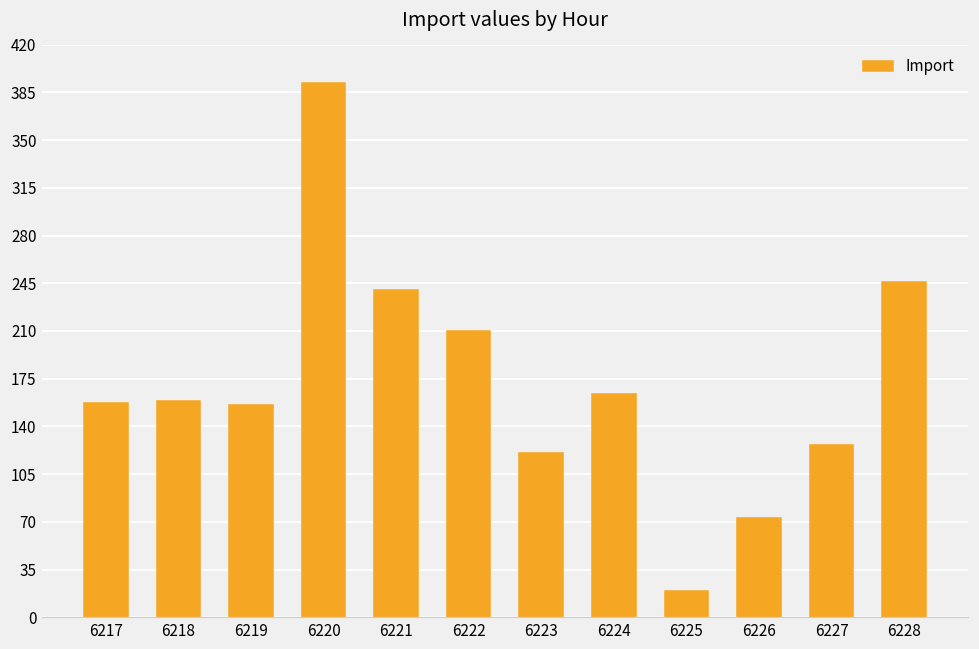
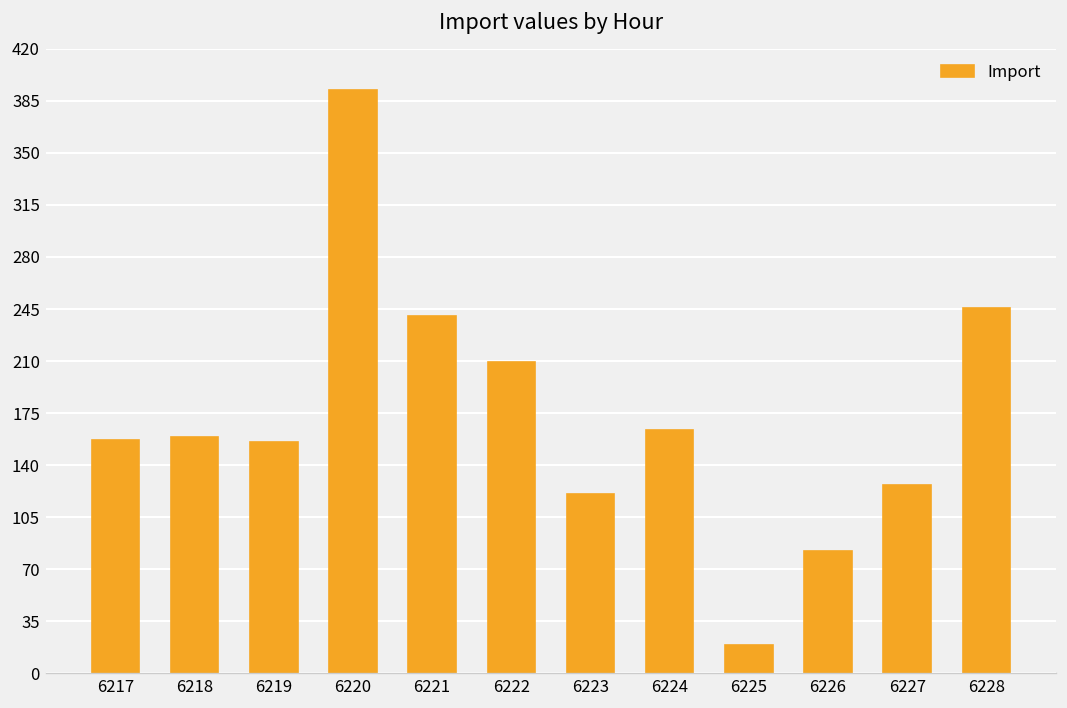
  {
    "6217": 157,
    "6218": 159,
    "6219": 156,
    "6220": 392,
    "6221": 240,
    "6222": 210,
    "6223": 121,
    "6224": 164,
    "6225": 19,
-   "6226": 73,
+   "6226": 82,
    "6227": 126,
    "6228": 246
  }
